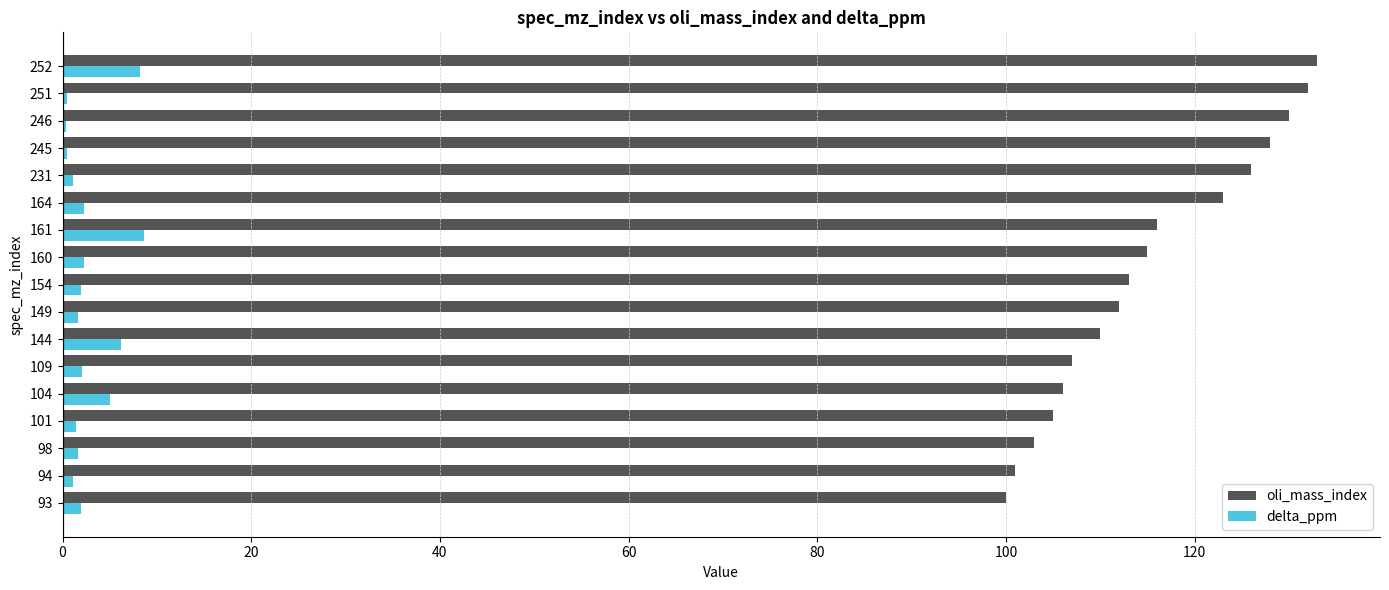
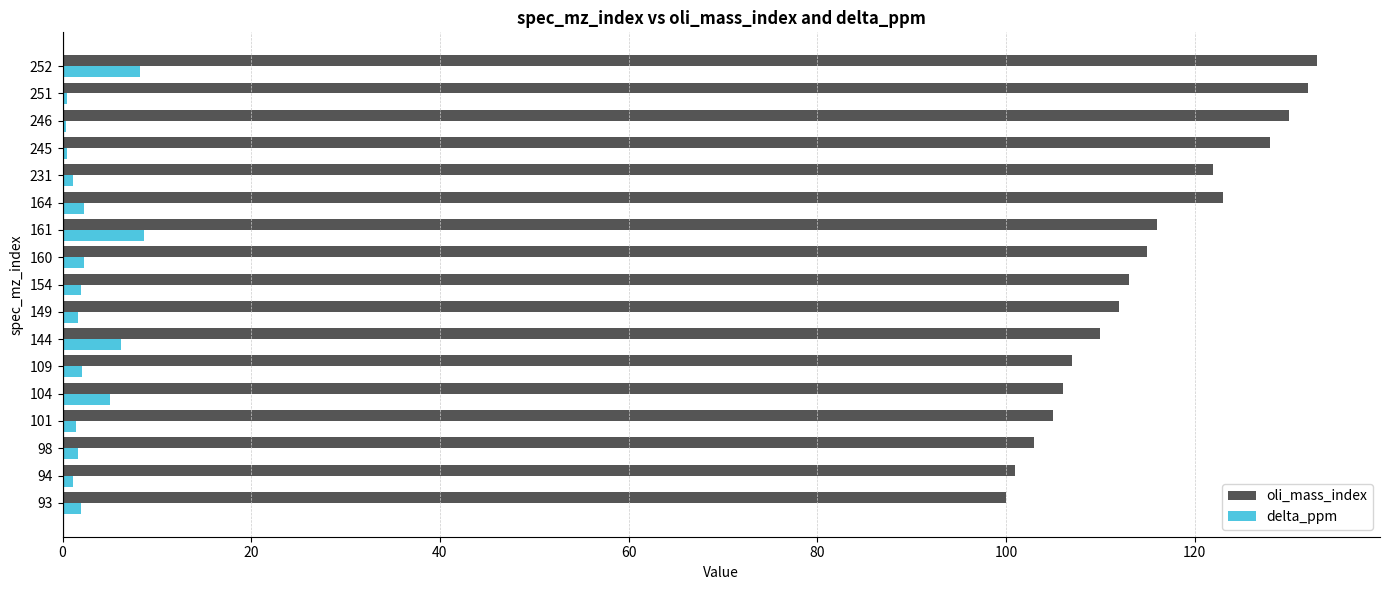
  {
    "oli_mass_index": {
      "252": 133,
      "251": 132,
      "246": 130,
      "245": 128,
-     "231": 126,
+     "231": 122,
      "164": 123,
      "161": 116,
      "160": 115,
      "154": 113,
      "149": 112,
      "144": 110,
      "109": 107,
      "104": 106,
      "101": 105,
      "98": 103,
      "94": 101,
      "93": 100
    },
    "delta_ppm": {
      "252": 8,
      "251": 0,
      "246": 0,
      "245": 1,
      "231": 1,
      "164": 2,
      "161": 9,
      "160": 2,
      "154": 2,
      "149": 2,
      "144": 6,
      "109": 2,
      "104": 5,
      "101": 1,
      "98": 2,
      "94": 1,
      "93": 2
    }
  }
